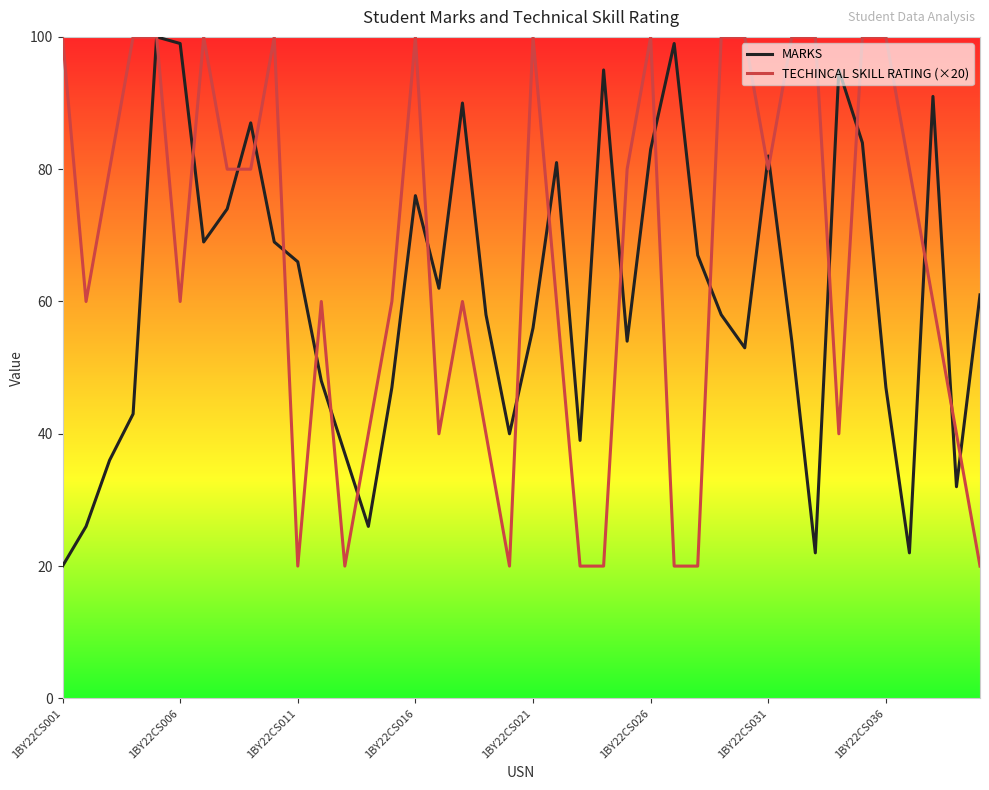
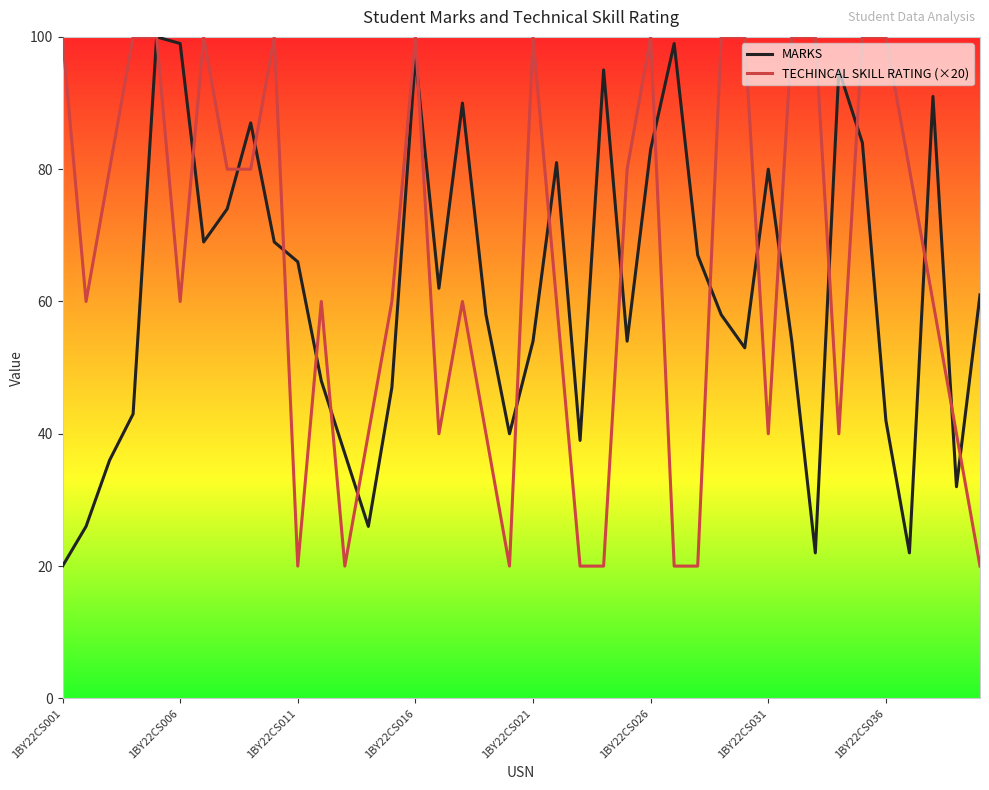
  {
    "MARKS": {
      "1BY22CS001": 20,
      "1BY22CS006": 99,
      "1BY22CS011": 66,
-     "1BY22CS016": 76,
-     "1BY22CS021": 56,
+     "1BY22CS016": 97,
+     "1BY22CS021": 54,
      "1BY22CS026": 83,
-     "1BY22CS031": 82,
-     "1BY22CS036": 47
+     "1BY22CS031": 80,
+     "1BY22CS036": 42
    },
    "TECHINCAL SKILL RATING (×20)": {
      "1BY22CS001": 100,
      "1BY22CS006": 60,
      "1BY22CS011": 20,
      "1BY22CS016": 100,
      "1BY22CS021": 100,
      "1BY22CS026": 100,
-     "1BY22CS031": 80,
+     "1BY22CS031": 40,
      "1BY22CS036": 100
    }
  }
